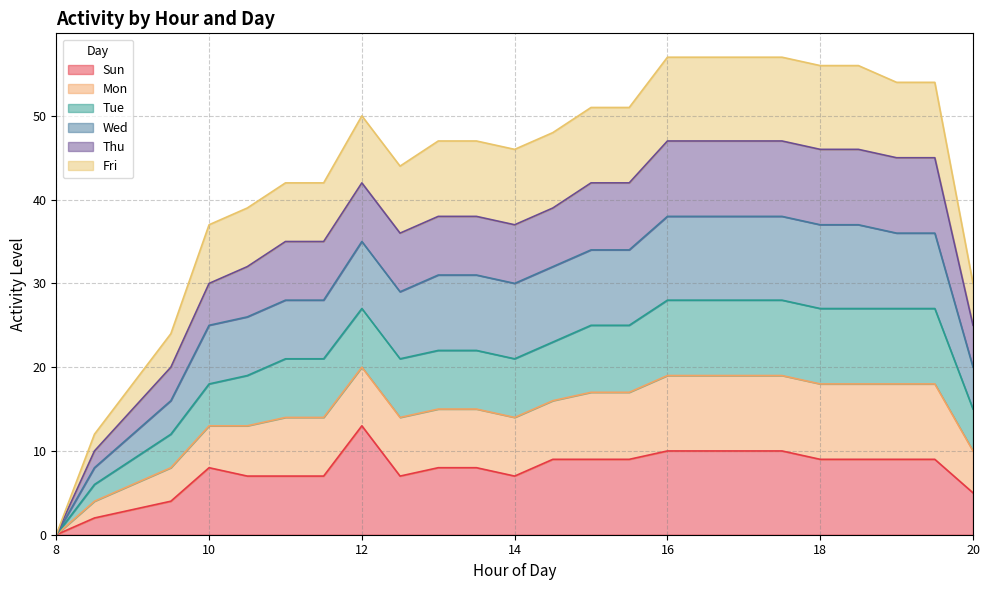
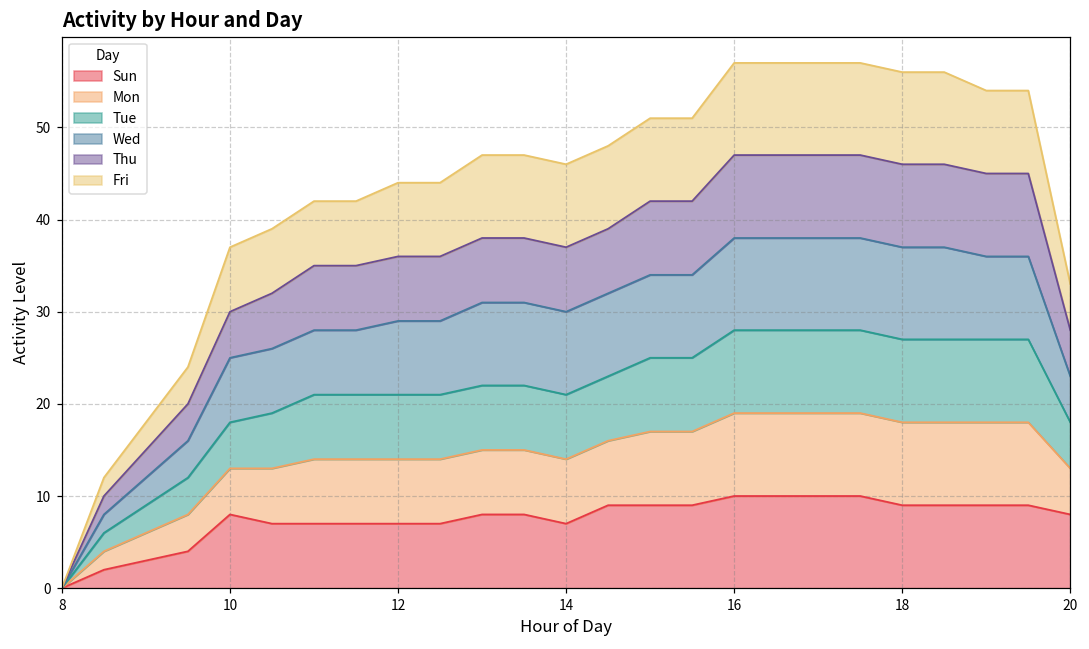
  {
    "Sun": {
      "10": 8,
-     "12": 13,
+     "12": 7,
      "14": 7,
      "16": 10,
      "18": 9,
-     "20": 5
+     "20": 8
    }
  }
